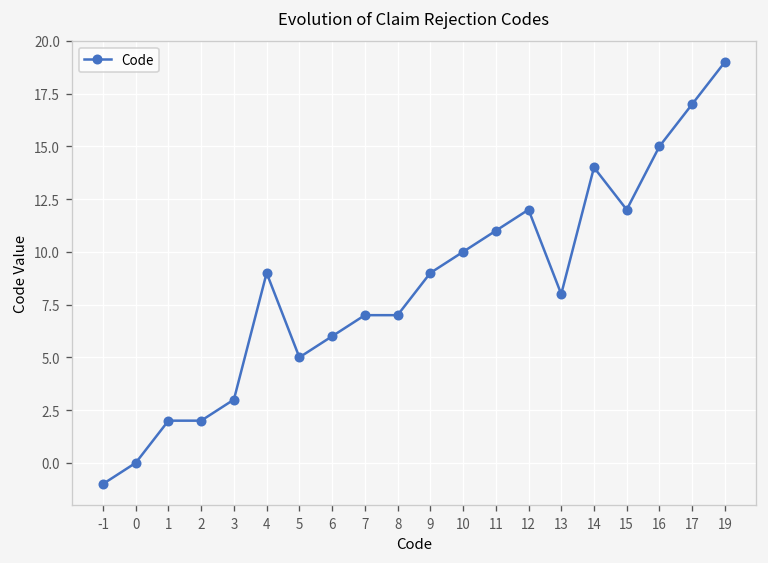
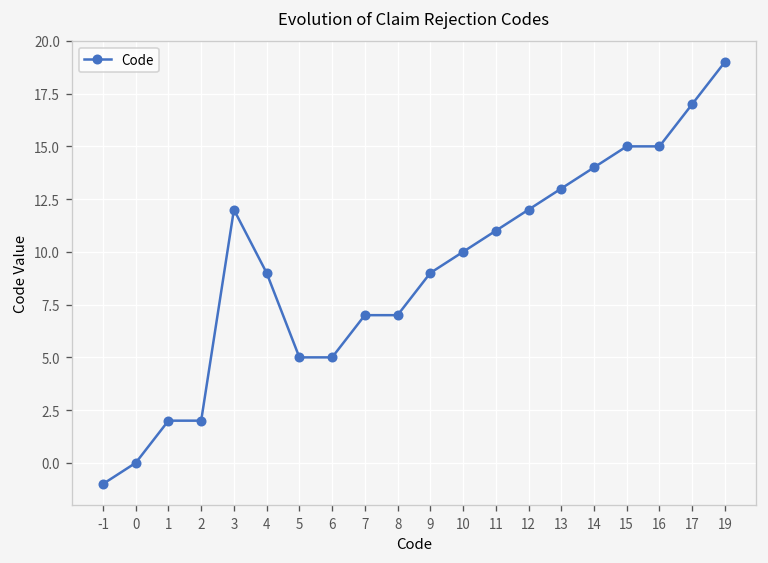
  {
    "-1": -1,
    "0": 0,
    "1": 2,
    "2": 2,
-   "3": 3,
+   "3": 12,
    "4": 9,
    "5": 5,
-   "6": 6,
+   "6": 5,
    "7": 7,
    "8": 7,
    "9": 9,
    "10": 10,
    "11": 11,
    "12": 12,
-   "13": 8,
+   "13": 13,
    "14": 14,
-   "15": 12,
+   "15": 15,
    "16": 15,
    "17": 17,
    "19": 19
  }
